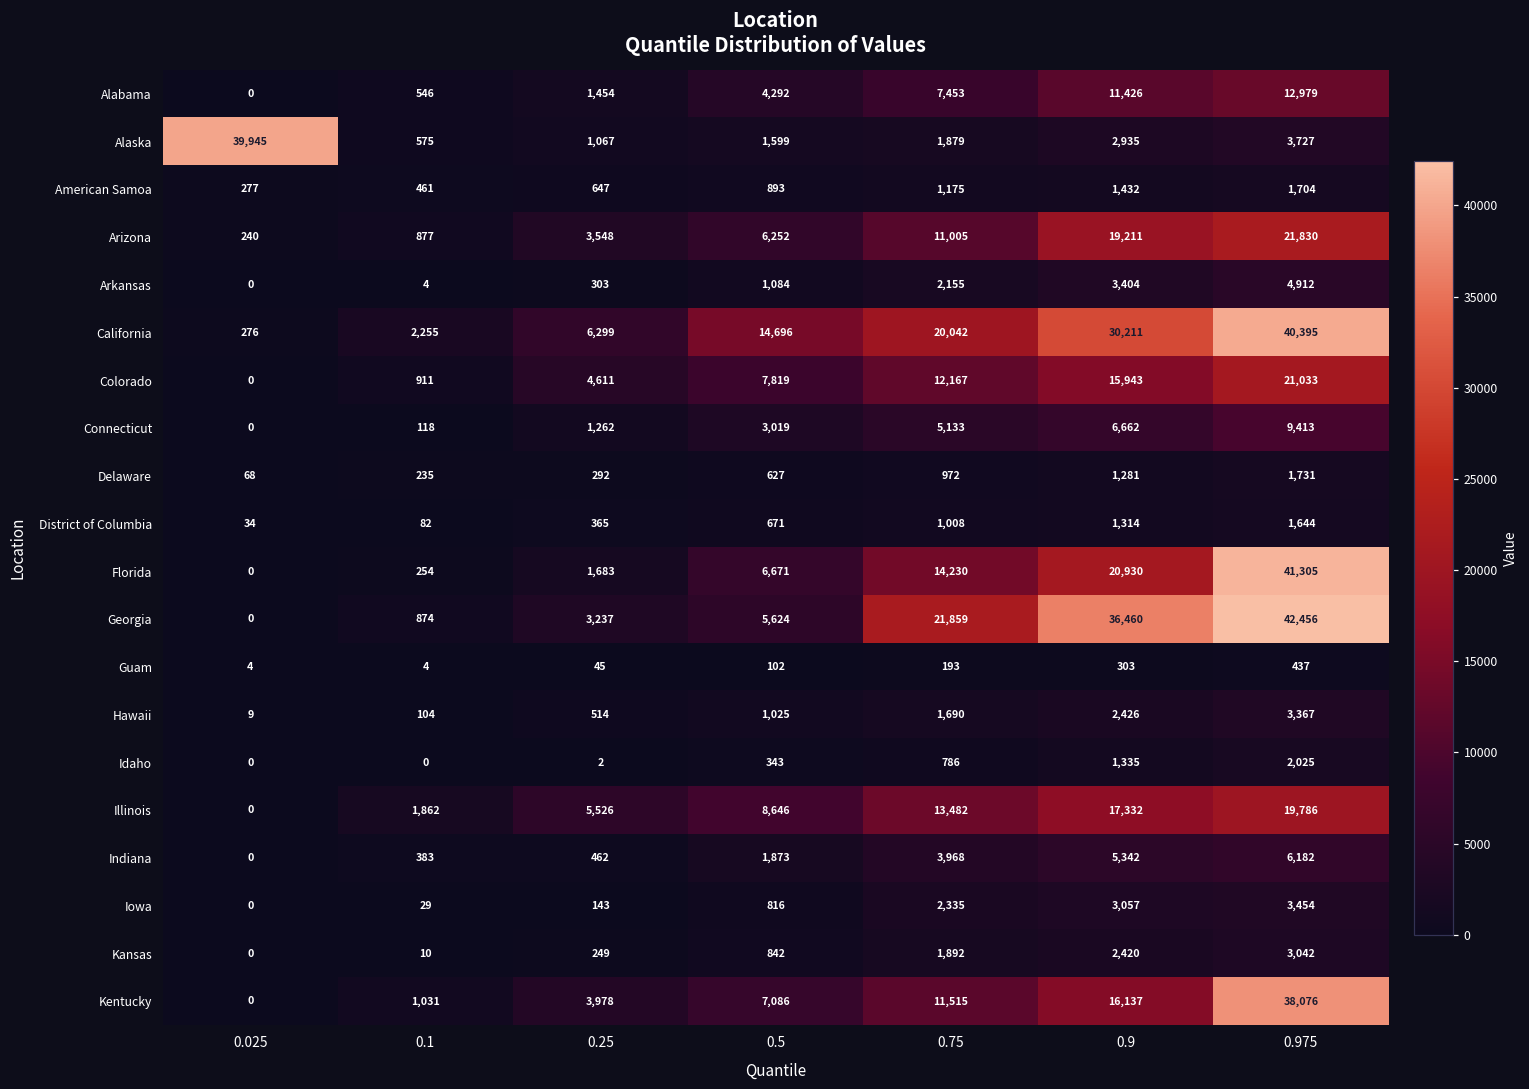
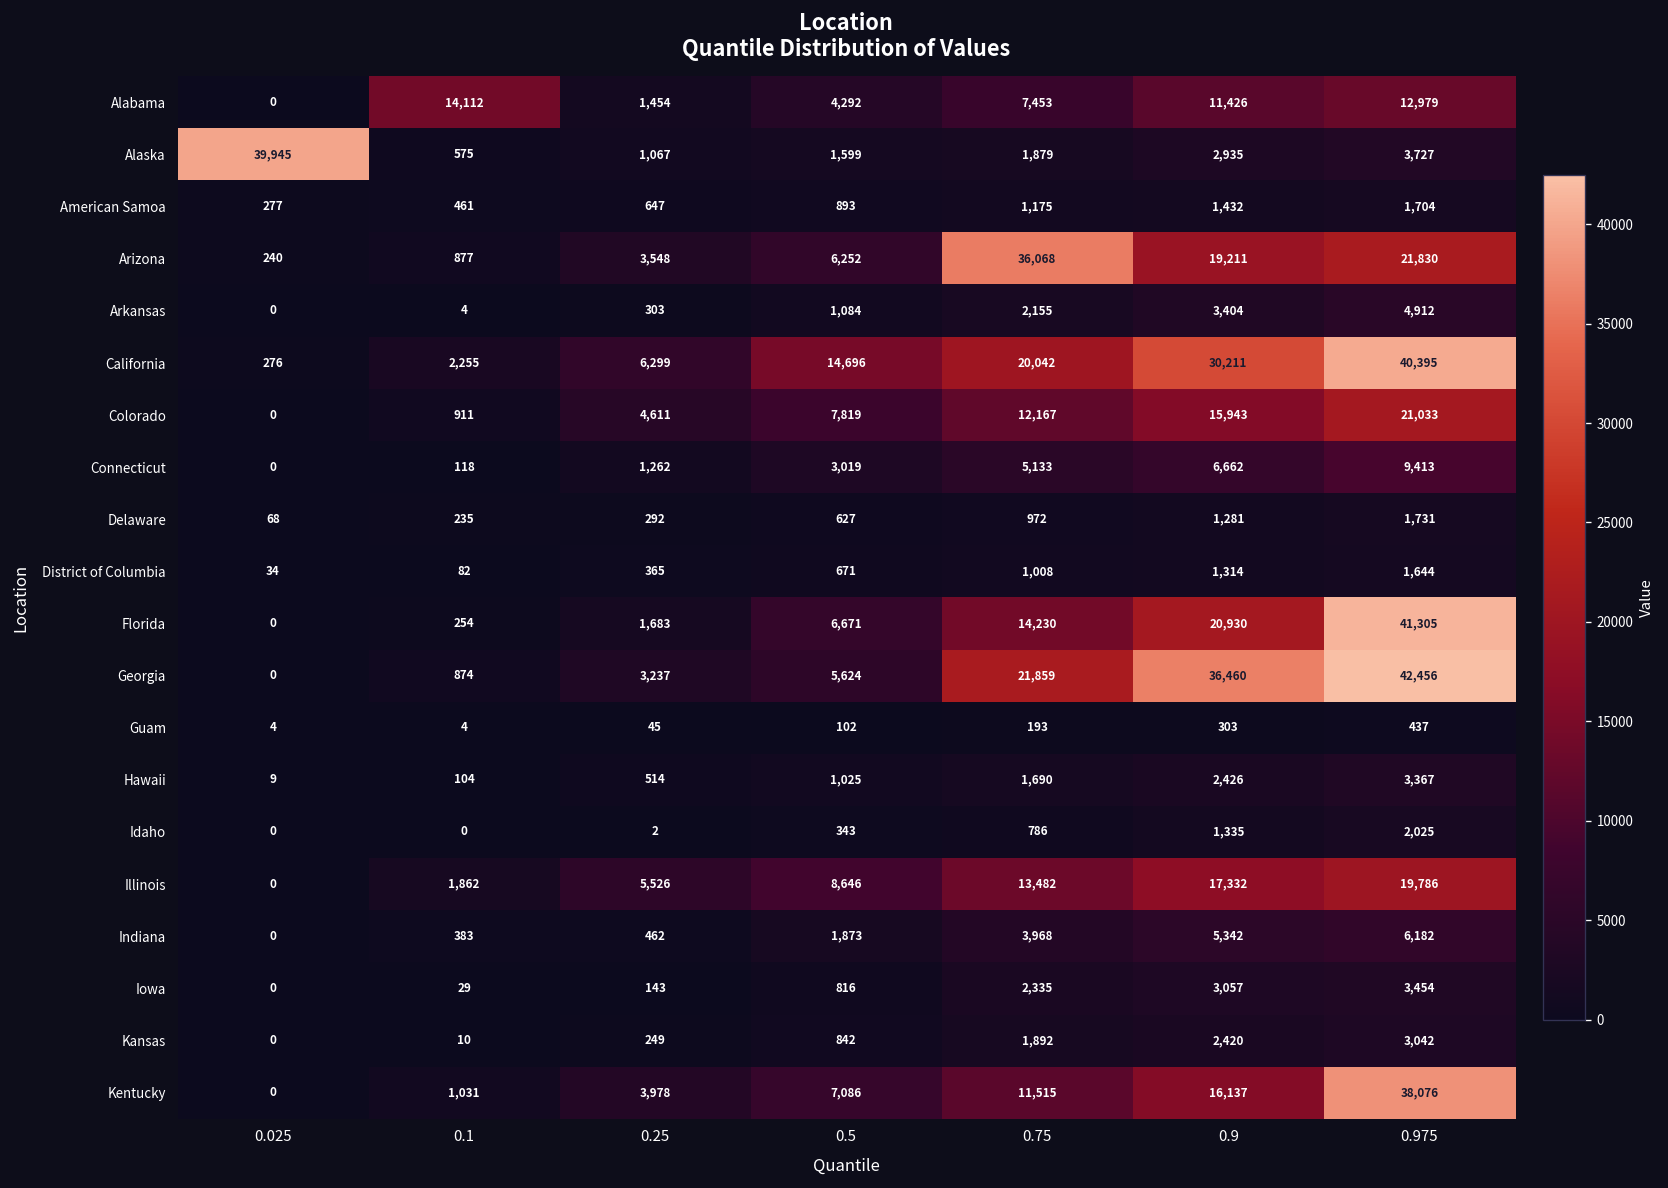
  {
    "Alabama": {
      "0.025": "0",
-     "0.1": "546",
+     "0.1": "14,112",
      "0.25": "1,454",
      "0.5": "4,292",
      "0.75": "7,453",
      "0.9": "11,426",
      "0.975": "12,979"
    },
    "Alaska": {
      "0.025": "39,945",
      "0.1": "575",
      "0.25": "1,067",
      "0.5": "1,599",
      "0.75": "1,879",
      "0.9": "2,935",
      "0.975": "3,727"
    },
    "American Samoa": {
      "0.025": "277",
      "0.1": "461",
      "0.25": "647",
      "0.5": "893",
      "0.75": "1,175",
      "0.9": "1,432",
      "0.975": "1,704"
    },
    "Arizona": {
      "0.025": "240",
      "0.1": "877",
      "0.25": "3,548",
      "0.5": "6,252",
-     "0.75": "11,005",
+     "0.75": "36,068",
      "0.9": "19,211",
      "0.975": "21,830"
    },
    "Arkansas": {
      "0.025": "0",
      "0.1": "4",
      "0.25": "303",
      "0.5": "1,084",
      "0.75": "2,155",
      "0.9": "3,404",
      "0.975": "4,912"
    },
    "California": {
      "0.025": "276",
      "0.1": "2,255",
      "0.25": "6,299",
      "0.5": "14,696",
      "0.75": "20,042",
      "0.9": "30,211",
      "0.975": "40,395"
    },
    "Colorado": {
      "0.025": "0",
      "0.1": "911",
      "0.25": "4,611",
      "0.5": "7,819",
      "0.75": "12,167",
      "0.9": "15,943",
      "0.975": "21,033"
    },
    "Connecticut": {
      "0.025": "0",
      "0.1": "118",
      "0.25": "1,262",
      "0.5": "3,019",
      "0.75": "5,133",
      "0.9": "6,662",
      "0.975": "9,413"
    },
    "Delaware": {
      "0.025": "68",
      "0.1": "235",
      "0.25": "292",
      "0.5": "627",
      "0.75": "972",
      "0.9": "1,281",
      "0.975": "1,731"
    },
    "District of Columbia": {
      "0.025": "34",
      "0.1": "82",
      "0.25": "365",
      "0.5": "671",
      "0.75": "1,008",
      "0.9": "1,314",
      "0.975": "1,644"
    },
    "Florida": {
      "0.025": "0",
      "0.1": "254",
      "0.25": "1,683",
      "0.5": "6,671",
      "0.75": "14,230",
      "0.9": "20,930",
      "0.975": "41,305"
    },
    "Georgia": {
      "0.025": "0",
      "0.1": "874",
      "0.25": "3,237",
      "0.5": "5,624",
      "0.75": "21,859",
      "0.9": "36,460",
      "0.975": "42,456"
    },
    "Guam": {
      "0.025": "4",
      "0.1": "4",
      "0.25": "45",
      "0.5": "102",
      "0.75": "193",
      "0.9": "303",
      "0.975": "437"
    },
    "Hawaii": {
      "0.025": "9",
      "0.1": "104",
      "0.25": "514",
      "0.5": "1,025",
      "0.75": "1,690",
      "0.9": "2,426",
      "0.975": "3,367"
    },
    "Idaho": {
      "0.025": "0",
      "0.1": "0",
      "0.25": "2",
      "0.5": "343",
      "0.75": "786",
      "0.9": "1,335",
      "0.975": "2,025"
    },
    "Illinois": {
      "0.025": "0",
      "0.1": "1,862",
      "0.25": "5,526",
      "0.5": "8,646",
      "0.75": "13,482",
      "0.9": "17,332",
      "0.975": "19,786"
    },
    "Indiana": {
      "0.025": "0",
      "0.1": "383",
      "0.25": "462",
      "0.5": "1,873",
      "0.75": "3,968",
      "0.9": "5,342",
      "0.975": "6,182"
    },
    "Iowa": {
      "0.025": "0",
      "0.1": "29",
      "0.25": "143",
      "0.5": "816",
      "0.75": "2,335",
      "0.9": "3,057",
      "0.975": "3,454"
    },
    "Kansas": {
      "0.025": "0",
      "0.1": "10",
      "0.25": "249",
      "0.5": "842",
      "0.75": "1,892",
      "0.9": "2,420",
      "0.975": "3,042"
    },
    "Kentucky": {
      "0.025": "0",
      "0.1": "1,031",
      "0.25": "3,978",
      "0.5": "7,086",
      "0.75": "11,515",
      "0.9": "16,137",
      "0.975": "38,076"
    }
  }
